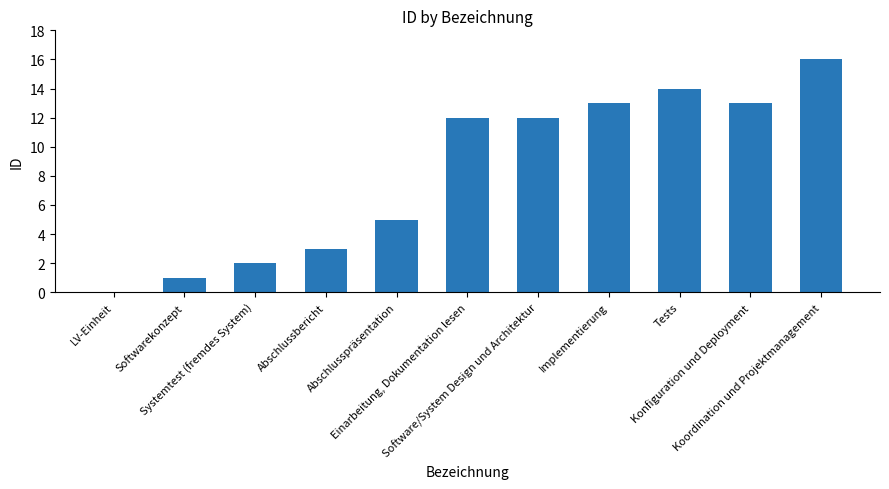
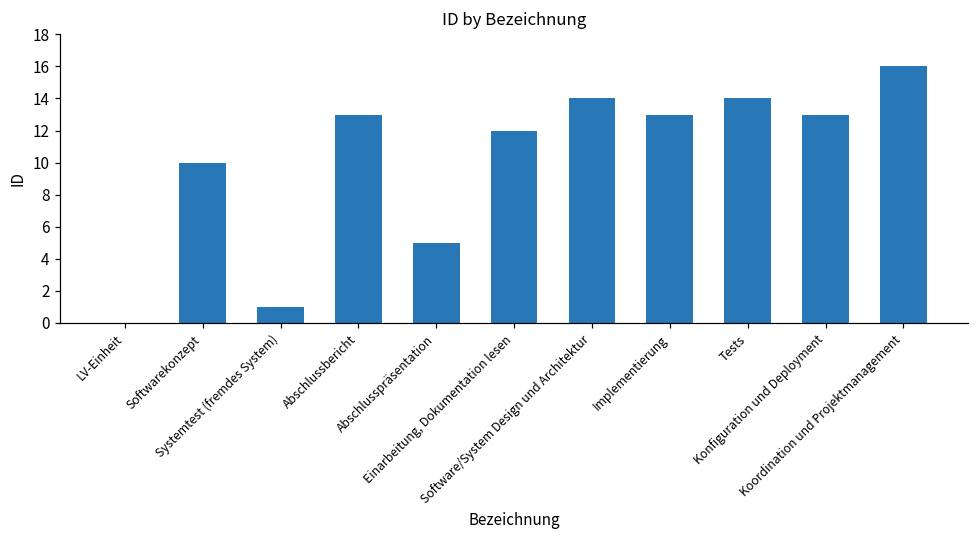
  {
    "LV-Einheit": 0,
-   "Softwarekonzept": 1,
-   "Systemtest (fremdes System)": 2,
-   "Abschlussbericht": 3,
+   "Softwarekonzept": 10,
+   "Systemtest (fremdes System)": 1,
+   "Abschlussbericht": 13,
    "Abschlusspräsentation": 5,
    "Einarbeitung, Dokumentation lesen": 12,
-   "Software/System Design und Architektur": 12,
+   "Software/System Design und Architektur": 14,
    "Implementierung": 13,
    "Tests": 14,
    "Konfiguration und Deployment": 13,
    "Koordination und Projektmanagement": 16
  }
